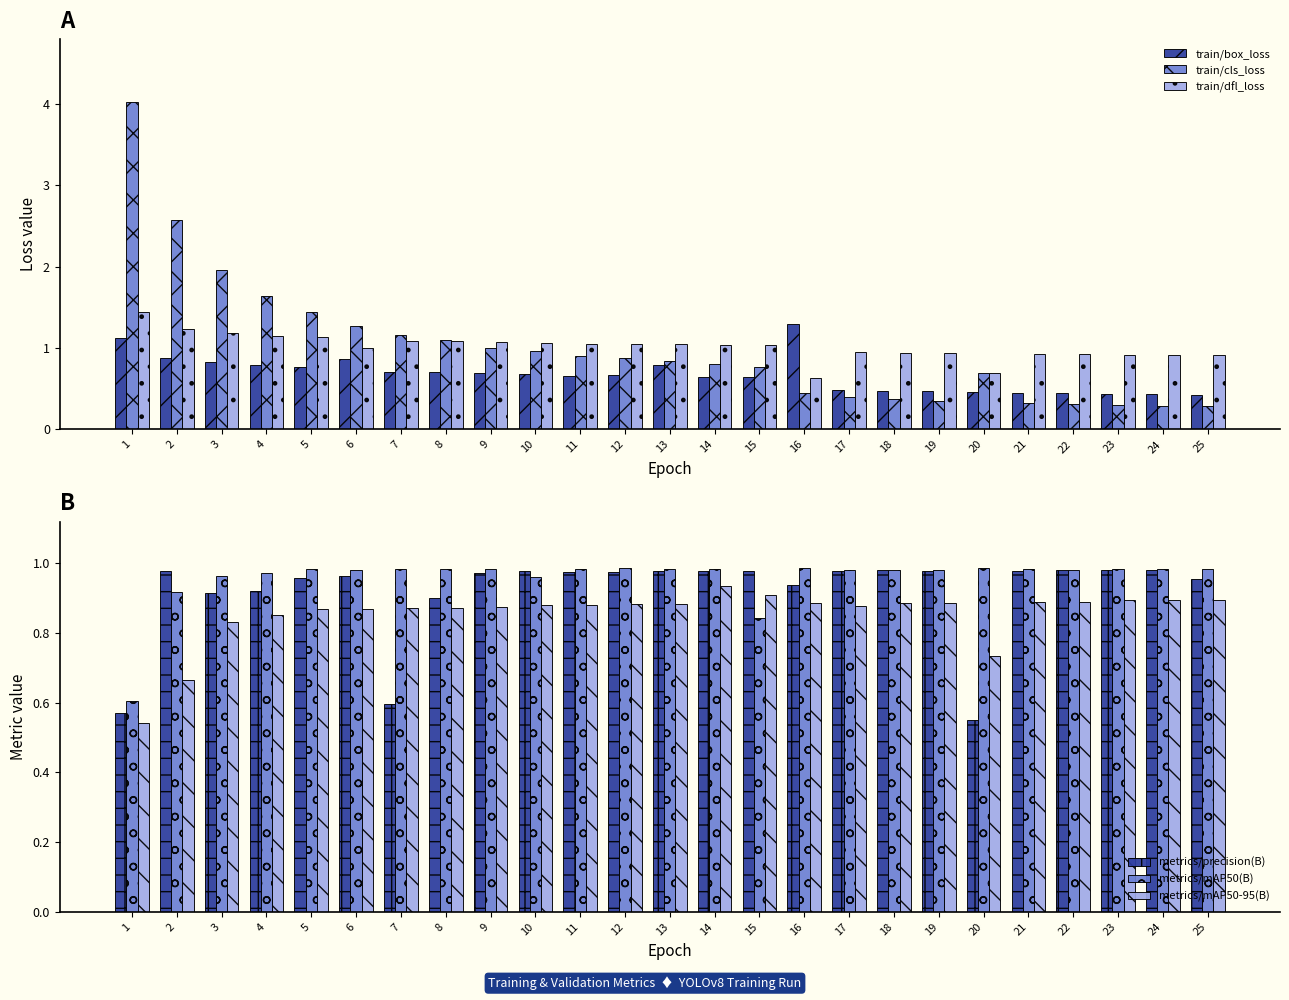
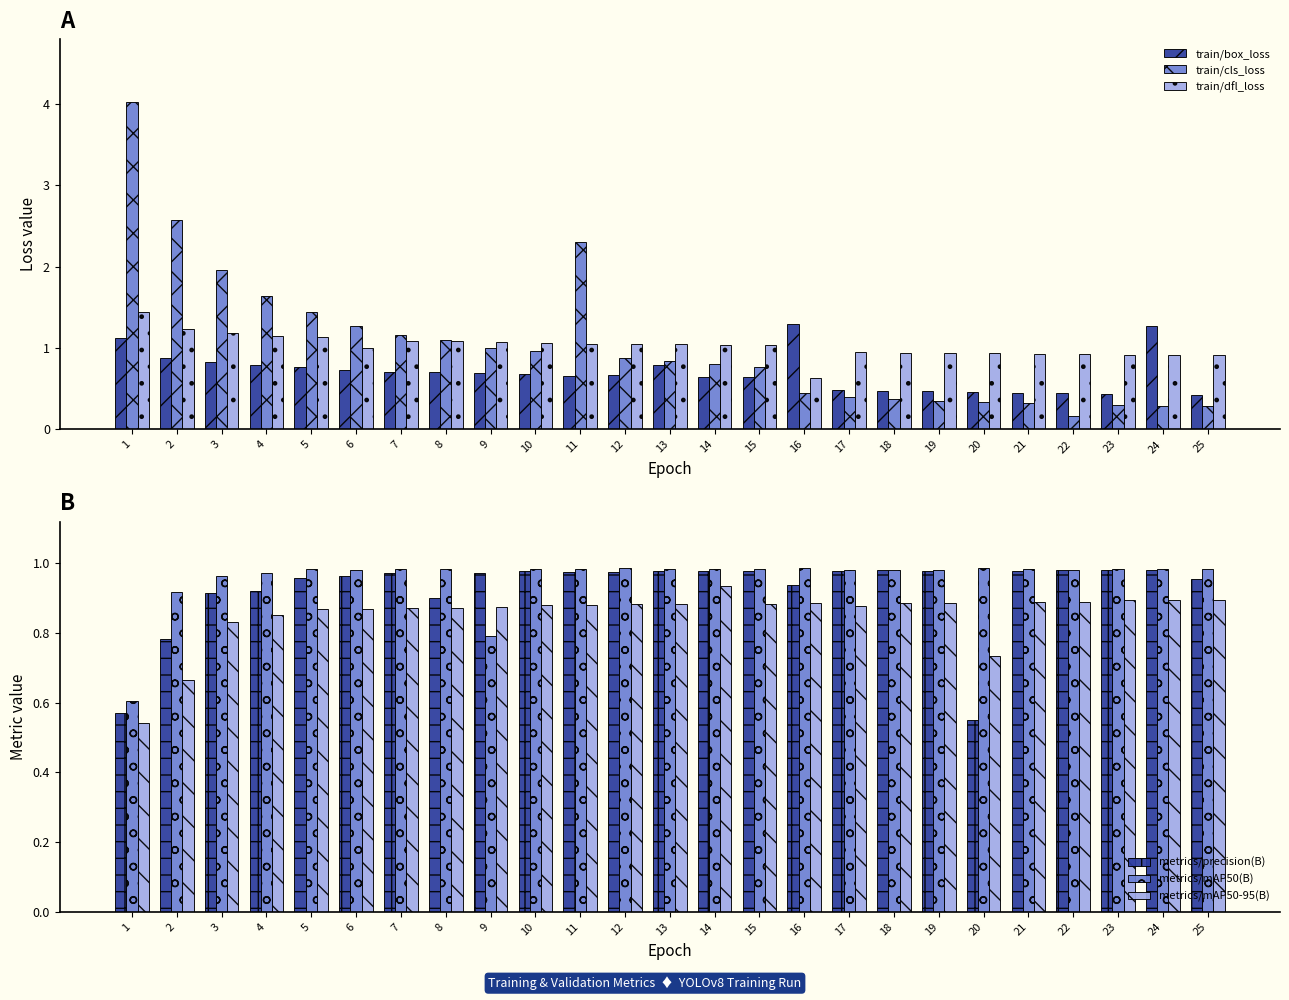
  {
    "A": {
      "train/box_loss": {
        "1": 1.1,
        "2": 0.9,
        "3": 0.8,
        "4": 0.8,
        "5": 0.8,
-       "6": 0.9,
+       "6": 0.7,
        "7": 0.7,
        "8": 0.7,
        "9": 0.7,
        "10": 0.7,
        "11": 0.7,
        "12": 0.7,
        "13": 0.8,
        "14": 0.6,
        "15": 0.6,
        "16": 1.3,
        "17": 0.5,
        "18": 0.5,
        "19": 0.5,
        "20": 0.5,
        "21": 0.5,
        "22": 0.4,
        "23": 0.4,
-       "24": 0.4,
+       "24": 1.3,
        "25": 0.4
      },
      "train/cls_loss": {
        "1": 4.0,
        "2": 2.6,
        "3": 2.0,
        "4": 1.6,
        "5": 1.4,
        "6": 1.3,
        "7": 1.2,
        "8": 1.1,
        "9": 1.0,
        "10": 1.0,
-       "11": 0.9,
+       "11": 2.3,
        "12": 0.9,
        "13": 0.8,
        "14": 0.8,
        "15": 0.8,
        "16": 0.4,
        "17": 0.4,
        "18": 0.4,
        "19": 0.4,
-       "20": 0.7,
+       "20": 0.3,
        "21": 0.3,
-       "22": 0.3,
+       "22": 0.2,
        "23": 0.3,
        "24": 0.3,
        "25": 0.3
      },
      "train/dfl_loss": {
        "1": 1.4,
        "2": 1.2,
        "3": 1.2,
        "4": 1.2,
        "5": 1.1,
        "6": 1.0,
        "7": 1.1,
        "8": 1.1,
        "9": 1.1,
        "10": 1.1,
        "11": 1.0,
        "12": 1.1,
        "13": 1.0,
        "14": 1.0,
        "15": 1.0,
        "16": 0.6,
        "17": 0.9,
        "18": 0.9,
        "19": 0.9,
-       "20": 0.7,
+       "20": 0.9,
        "21": 0.9,
        "22": 0.9,
        "23": 0.9,
        "24": 0.9,
        "25": 0.9
      }
    },
    "B": {
      "metrics/precision(B)": {
        "1": 0.57,
-       "2": 0.98,
+       "2": 0.78,
        "3": 0.92,
        "4": 0.92,
        "5": 0.96,
        "6": 0.96,
-       "7": 0.60,
+       "7": 0.97,
        "8": 0.90,
        "9": 0.97,
        "10": 0.98,
        "11": 0.97,
        "12": 0.98,
        "13": 0.98,
        "14": 0.98,
        "15": 0.98,
        "16": 0.94,
        "17": 0.98,
        "18": 0.98,
        "19": 0.98,
        "20": 0.55,
        "21": 0.98,
        "22": 0.98,
        "23": 0.98,
        "24": 0.98,
        "25": 0.95
      },
      "metrics/mAP50(B)": {
        "1": 0.61,
        "2": 0.92,
        "3": 0.96,
        "4": 0.97,
        "5": 0.98,
        "6": 0.98,
        "7": 0.98,
        "8": 0.98,
-       "9": 0.98,
-       "10": 0.96,
+       "9": 0.79,
+       "10": 0.98,
        "11": 0.98,
        "12": 0.99,
        "13": 0.99,
        "14": 0.98,
-       "15": 0.84,
+       "15": 0.98,
        "16": 0.99,
        "17": 0.98,
        "18": 0.98,
        "19": 0.98,
        "20": 0.99,
        "21": 0.98,
        "22": 0.98,
        "23": 0.98,
        "24": 0.98,
        "25": 0.98
      },
      "metrics/mAP50-95(B)": {
        "1": 0.54,
        "2": 0.66,
        "3": 0.83,
        "4": 0.85,
        "5": 0.87,
        "6": 0.87,
        "7": 0.87,
        "8": 0.87,
        "9": 0.87,
        "10": 0.88,
        "11": 0.88,
        "12": 0.88,
        "13": 0.88,
        "14": 0.94,
-       "15": 0.91,
+       "15": 0.88,
        "16": 0.89,
        "17": 0.88,
        "18": 0.89,
        "19": 0.89,
        "20": 0.73,
        "21": 0.89,
        "22": 0.89,
        "23": 0.89,
        "24": 0.90,
        "25": 0.90
      }
    }
  }
